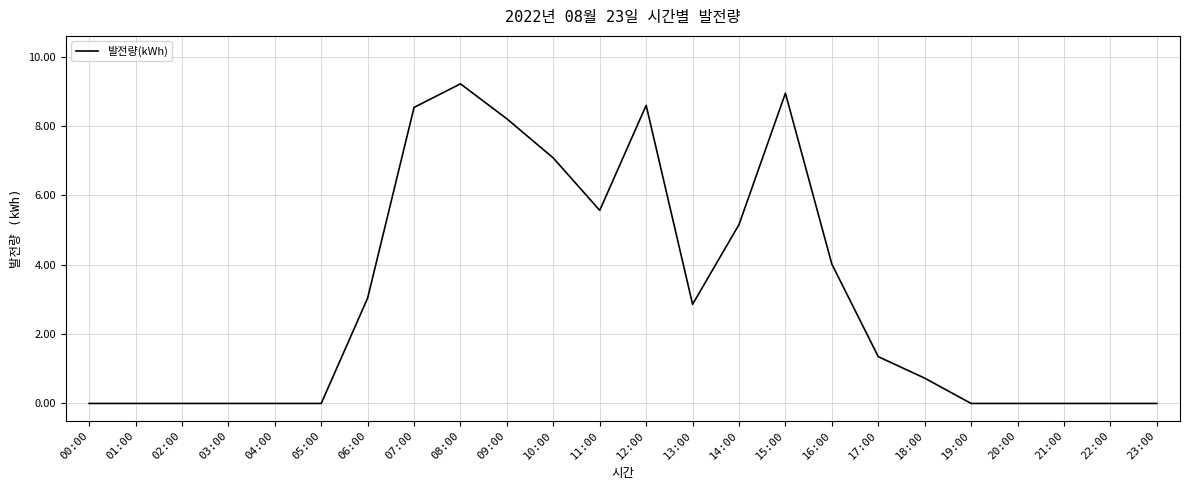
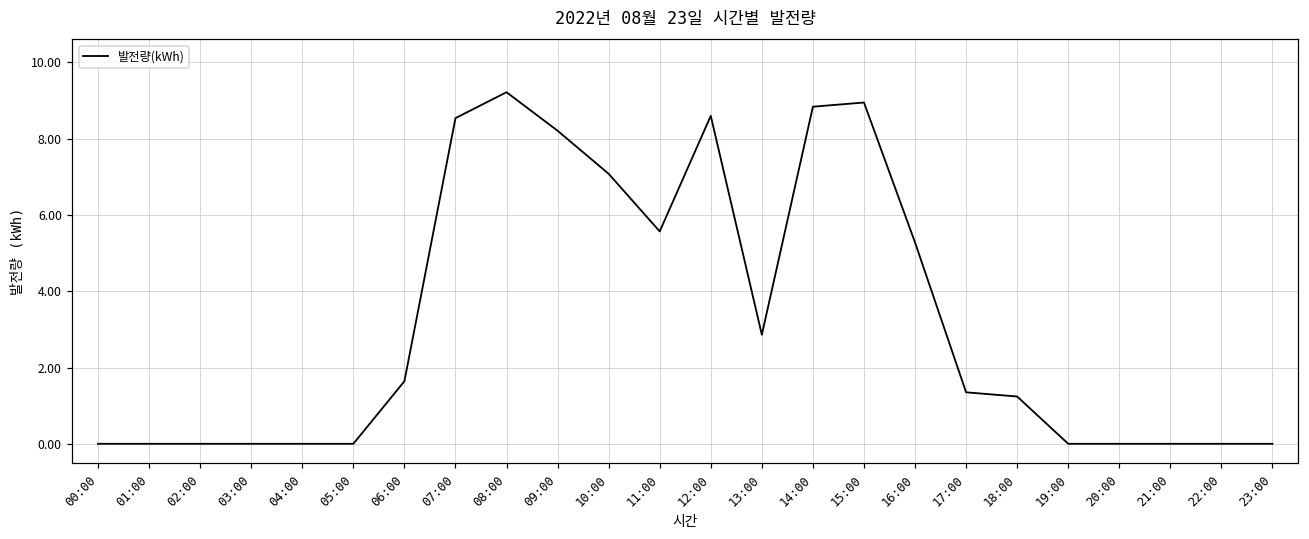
  {
    "00:00": 0.0,
    "01:00": 0.0,
    "02:00": 0.0,
    "03:00": 0.0,
    "04:00": 0.0,
    "05:00": 0.0,
-   "06:00": 3.0,
+   "06:00": 1.6,
    "07:00": 8.5,
    "08:00": 9.2,
    "09:00": 8.2,
    "10:00": 7.1,
    "11:00": 5.6,
    "12:00": 8.6,
    "13:00": 2.9,
-   "14:00": 5.2,
+   "14:00": 8.8,
    "15:00": 9.0,
-   "16:00": 4.0,
+   "16:00": 5.3,
    "17:00": 1.4,
-   "18:00": 0.7,
+   "18:00": 1.2,
    "19:00": 0.0,
    "20:00": 0.0,
    "21:00": 0.0,
    "22:00": 0.0,
    "23:00": 0.0
  }
